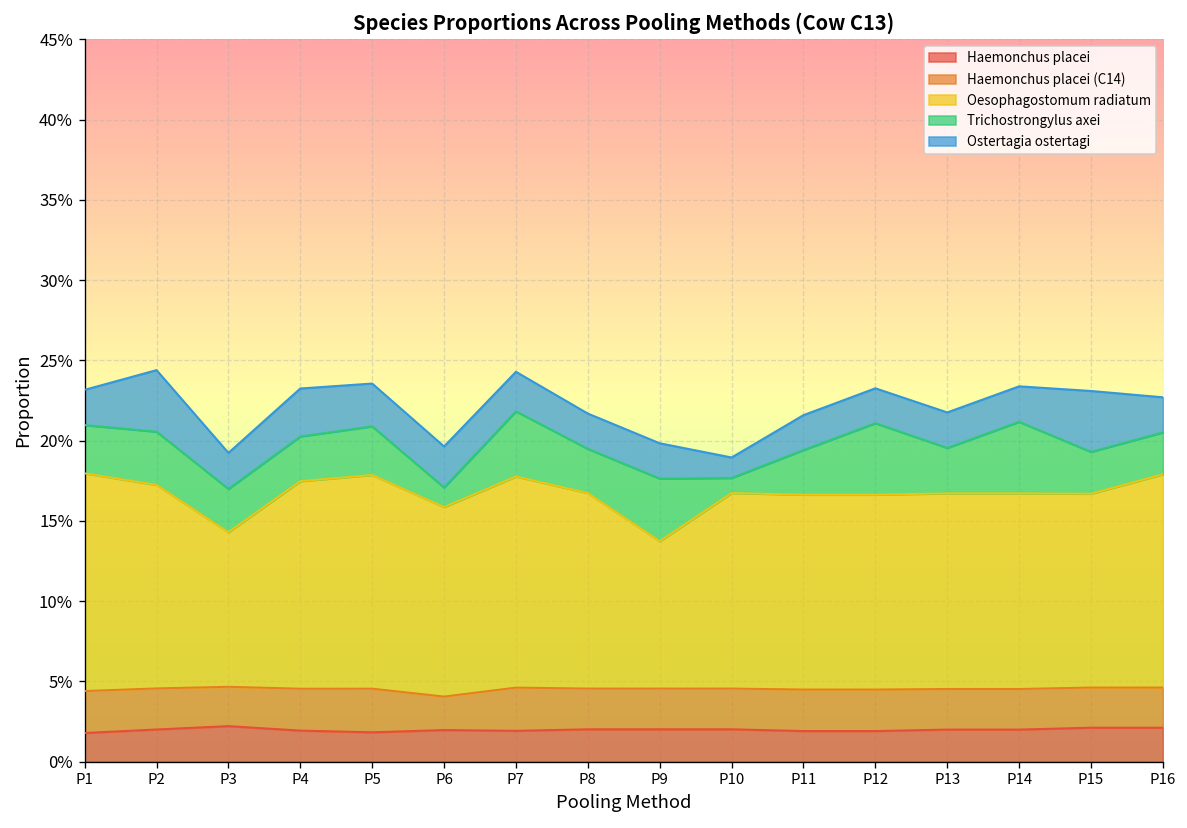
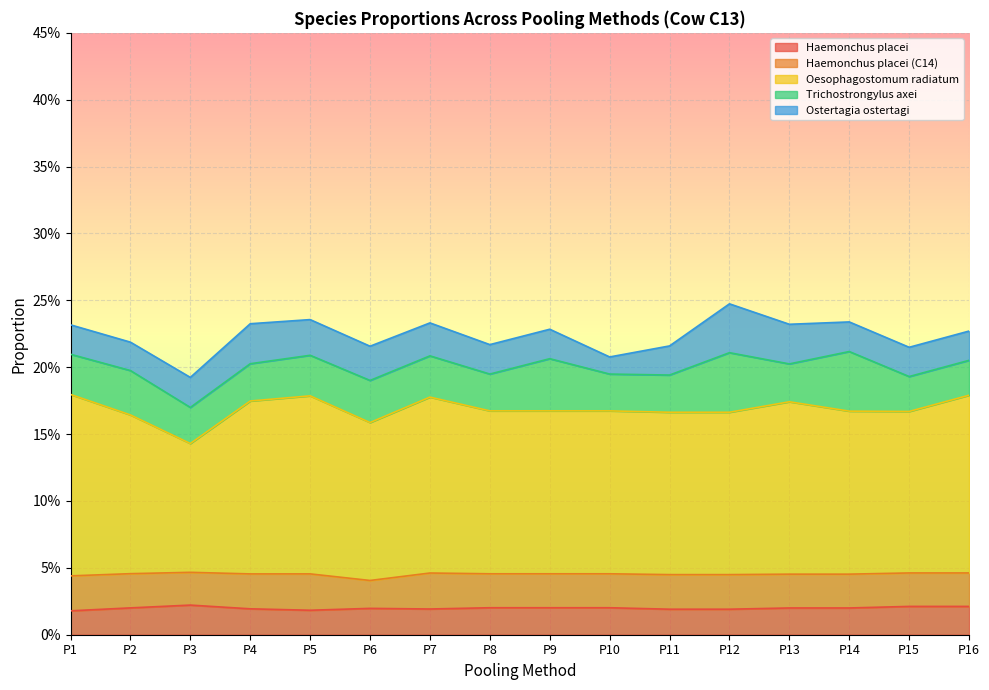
  {
    "Oesophagostomum radiatum": {
      "P1": "13.6%",
-     "P2": "12.7%",
+     "P2": "11.9%",
      "P3": "9.6%",
      "P4": "12.9%",
      "P5": "13.3%",
      "P6": "11.8%",
      "P7": "13.2%",
      "P8": "12.2%",
-     "P9": "9.2%",
+     "P9": "12.2%",
      "P10": "12.2%",
      "P11": "12.1%",
      "P12": "12.1%",
-     "P13": "12.2%",
+     "P13": "12.9%",
      "P14": "12.2%",
      "P15": "12.1%",
      "P16": "13.3%"
    },
    "Trichostrongylus axei": {
      "P1": "3.0%",
      "P2": "3.3%",
      "P3": "2.7%",
      "P4": "2.8%",
      "P5": "3.0%",
-     "P6": "1.2%",
-     "P7": "4.1%",
+     "P6": "3.1%",
+     "P7": "3.1%",
      "P8": "2.8%",
      "P9": "3.9%",
-     "P10": "0.9%",
+     "P10": "2.8%",
      "P11": "2.8%",
      "P12": "4.5%",
      "P13": "2.8%",
      "P14": "4.5%",
      "P15": "2.6%",
      "P16": "2.6%"
    },
    "Ostertagia ostertagi": {
      "P1": "2.2%",
-     "P2": "3.8%",
+     "P2": "2.1%",
      "P3": "2.2%",
      "P4": "3.0%",
      "P5": "2.7%",
      "P6": "2.6%",
      "P7": "2.5%",
      "P8": "2.2%",
      "P9": "2.2%",
      "P10": "1.3%",
      "P11": "2.2%",
-     "P12": "2.2%",
-     "P13": "2.2%",
+     "P12": "3.7%",
+     "P13": "3.0%",
      "P14": "2.2%",
-     "P15": "3.8%",
+     "P15": "2.2%",
      "P16": "2.2%"
    }
  }
